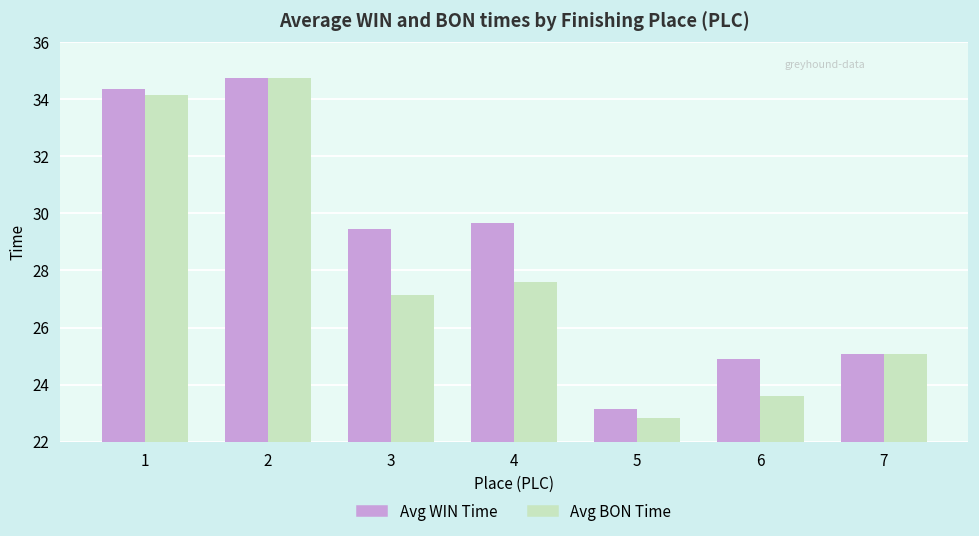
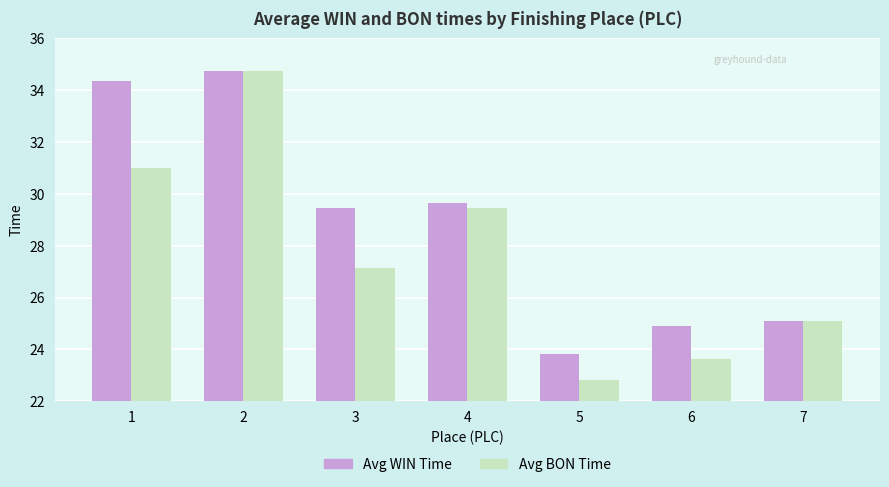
  {
    "Avg WIN Time": {
      "1": 34.4,
      "2": 34.7,
      "3": 29.5,
      "4": 29.7,
-     "5": 23.1,
+     "5": 23.8,
      "6": 24.9,
      "7": 25.1
    },
    "Avg BON Time": {
-     "1": 34.2,
+     "1": 31.0,
      "2": 34.7,
      "3": 27.1,
-     "4": 27.6,
+     "4": 29.5,
      "5": 22.8,
      "6": 23.6,
      "7": 25.1
    }
  }
